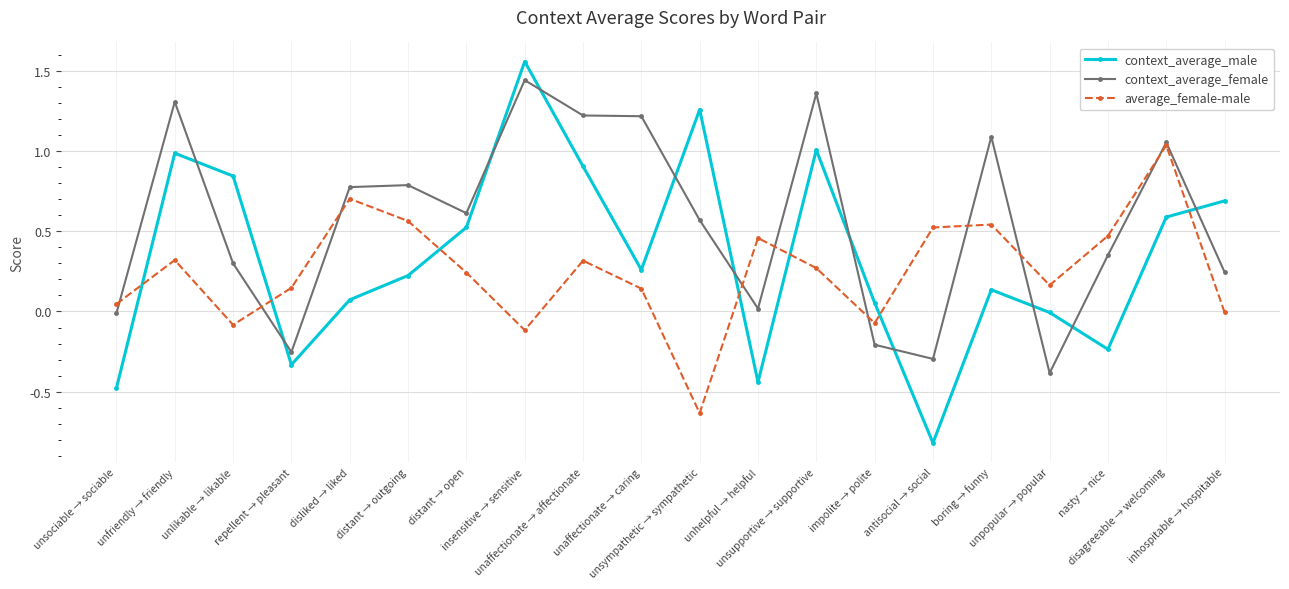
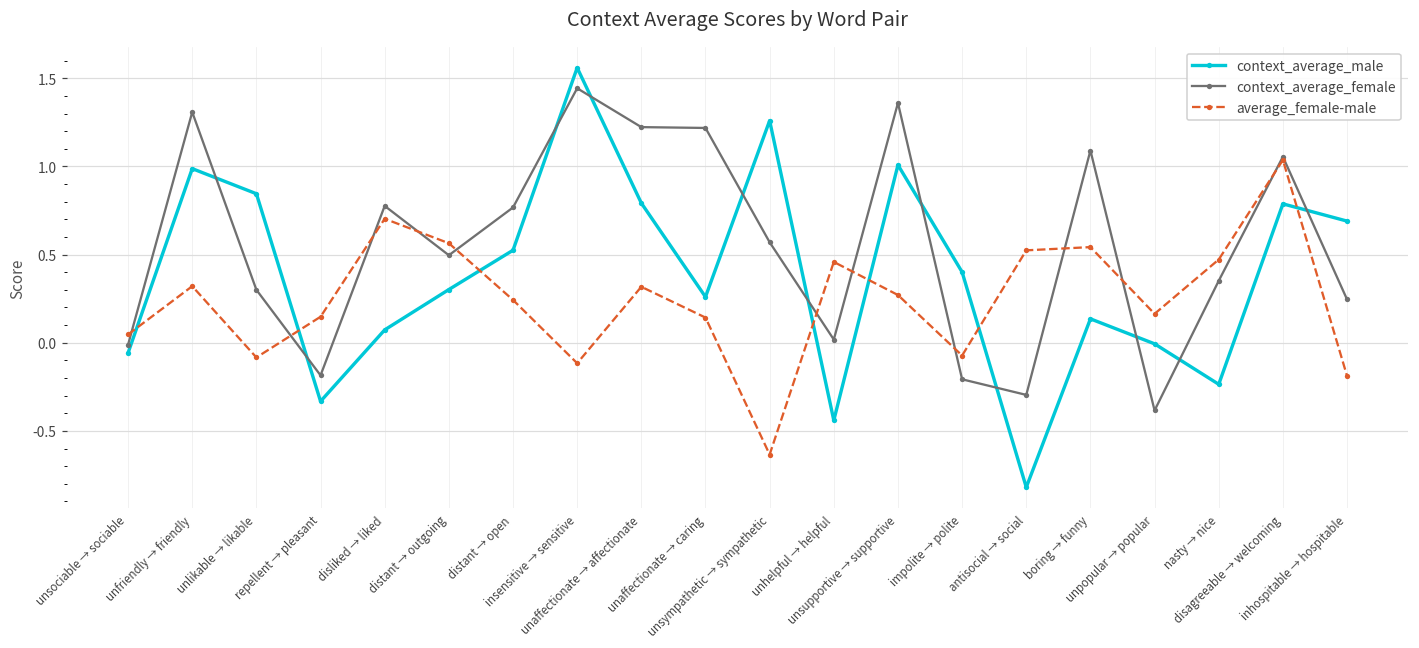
  {
    "context_average_male": {
-     "unsociable → sociable": -0.48,
+     "unsociable → sociable": -0.06,
      "unfriendly → friendly": 0.99,
      "unlikable → likable": 0.85,
      "repellent → pleasant": -0.33,
      "disliked → liked": 0.07,
-     "distant → outgoing": 0.22,
+     "distant → outgoing": 0.30,
      "distant → open": 0.52,
      "insensitive → sensitive": 1.56,
-     "unaffectionate → affectionate": 0.91,
+     "unaffectionate → affectionate": 0.79,
      "unaffectionate → caring": 0.26,
      "unsympathetic → sympathetic": 1.26,
      "unhelpful → helpful": -0.44,
      "unsupportive → supportive": 1.01,
-     "impolite → polite": 0.05,
+     "impolite → polite": 0.40,
      "antisocial → social": -0.82,
      "boring → funny": 0.14,
      "unpopular → popular": -0.01,
      "nasty → nice": -0.24,
-     "disagreeable → welcoming": 0.59,
+     "disagreeable → welcoming": 0.79,
      "inhospitable → hospitable": 0.69
    },
    "context_average_female": {
      "unsociable → sociable": -0.01,
      "unfriendly → friendly": 1.31,
      "unlikable → likable": 0.30,
-     "repellent → pleasant": -0.25,
+     "repellent → pleasant": -0.19,
      "disliked → liked": 0.78,
-     "distant → outgoing": 0.79,
-     "distant → open": 0.61,
+     "distant → outgoing": 0.50,
+     "distant → open": 0.77,
      "insensitive → sensitive": 1.44,
      "unaffectionate → affectionate": 1.22,
      "unaffectionate → caring": 1.22,
      "unsympathetic → sympathetic": 0.57,
      "unhelpful → helpful": 0.02,
      "unsupportive → supportive": 1.36,
      "impolite → polite": -0.21,
      "antisocial → social": -0.30,
      "boring → funny": 1.09,
      "unpopular → popular": -0.38,
      "nasty → nice": 0.35,
      "disagreeable → welcoming": 1.05,
      "inhospitable → hospitable": 0.25
    },
    "average_female-male": {
      "unsociable → sociable": 0.05,
      "unfriendly → friendly": 0.32,
      "unlikable → likable": -0.08,
      "repellent → pleasant": 0.15,
      "disliked → liked": 0.70,
      "distant → outgoing": 0.56,
      "distant → open": 0.24,
      "insensitive → sensitive": -0.12,
      "unaffectionate → affectionate": 0.32,
      "unaffectionate → caring": 0.14,
      "unsympathetic → sympathetic": -0.63,
      "unhelpful → helpful": 0.46,
      "unsupportive → supportive": 0.27,
      "impolite → polite": -0.07,
      "antisocial → social": 0.52,
      "boring → funny": 0.54,
      "unpopular → popular": 0.16,
      "nasty → nice": 0.47,
      "disagreeable → welcoming": 1.04,
-     "inhospitable → hospitable": -0.01
+     "inhospitable → hospitable": -0.19
    }
  }
